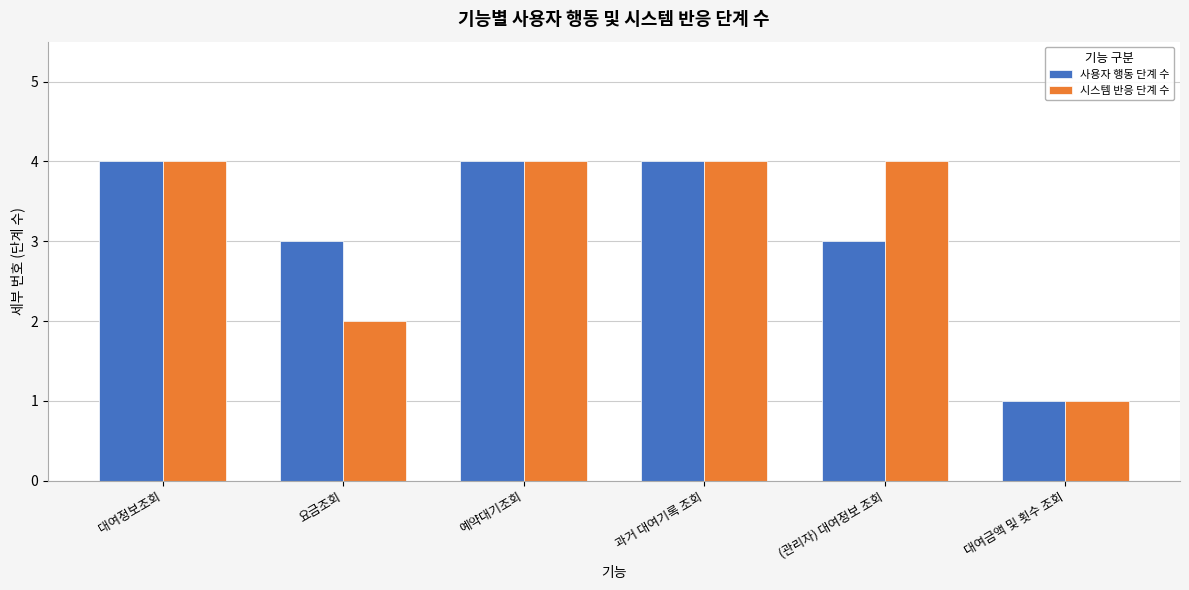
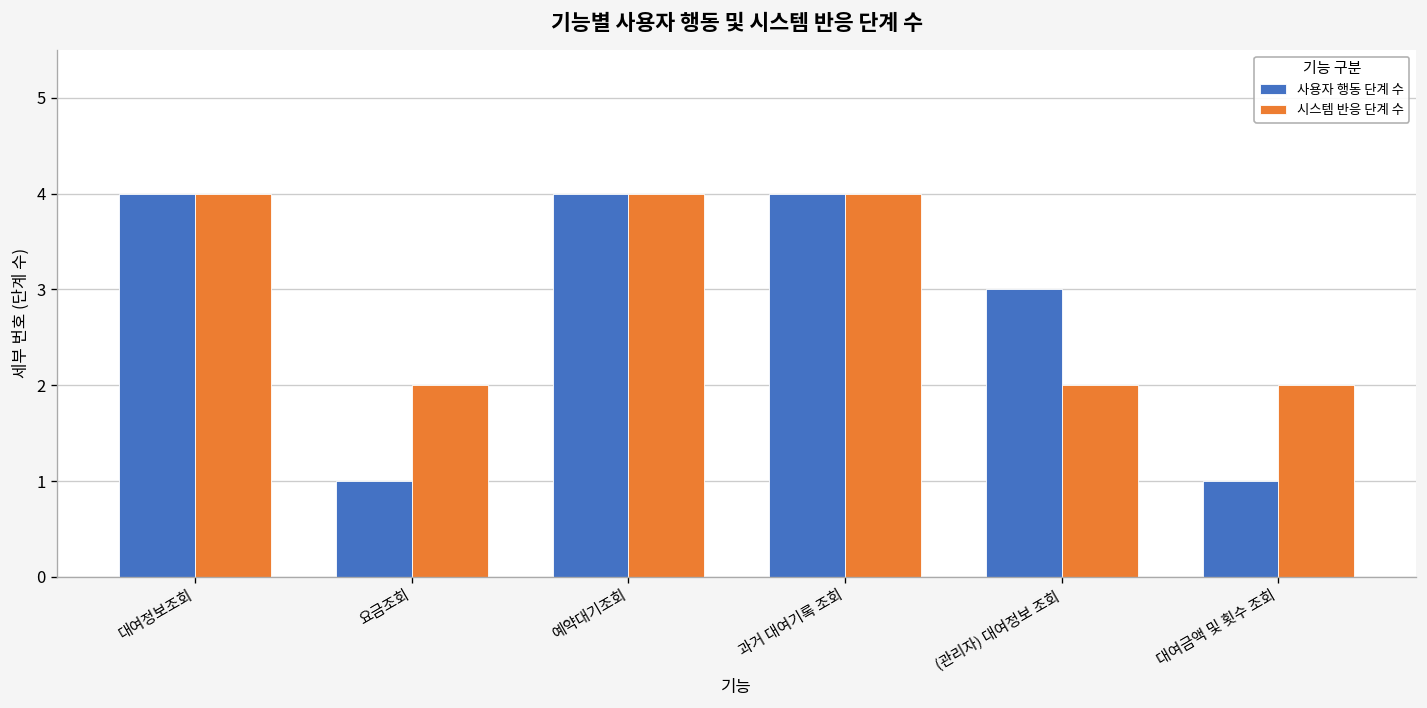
  {
    "사용자 행동 단계 수": {
      "대여정보조회": 4,
-     "요금조회": 3,
+     "요금조회": 1,
      "예약대기조회": 4,
      "과거 대여기록 조회": 4,
      "(관리자) 대여정보 조회": 3,
      "대여금액 및 횟수 조회": 1
    },
    "시스템 반응 단계 수": {
      "대여정보조회": 4,
      "요금조회": 2,
      "예약대기조회": 4,
      "과거 대여기록 조회": 4,
-     "(관리자) 대여정보 조회": 4,
-     "대여금액 및 횟수 조회": 1
+     "(관리자) 대여정보 조회": 2,
+     "대여금액 및 횟수 조회": 2
    }
  }
